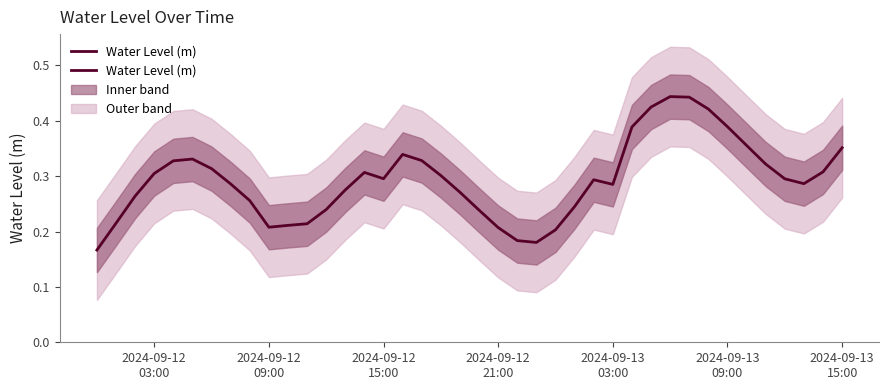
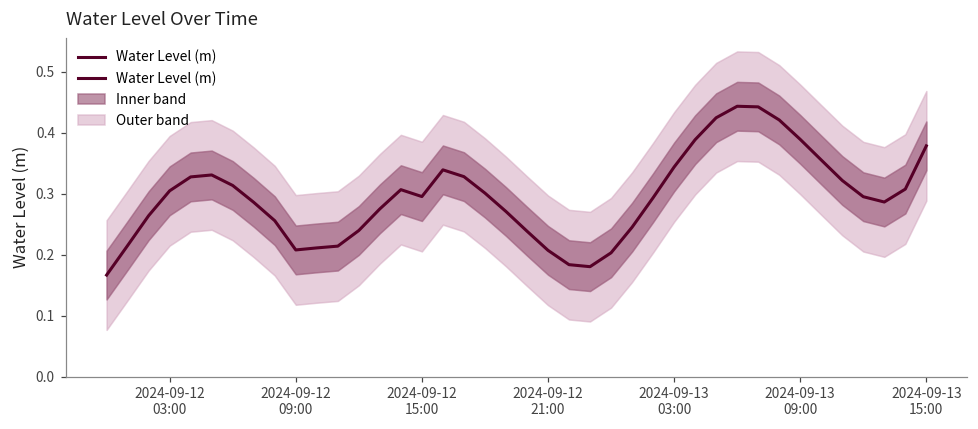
  {
    "Water Level (m)": {
      "2024-09-12 03:00": 0.30,
      "2024-09-12 09:00": 0.21,
      "2024-09-12 15:00": 0.30,
      "2024-09-12 21:00": 0.21,
-     "2024-09-13 03:00": 0.29,
+     "2024-09-13 03:00": 0.34,
      "2024-09-13 09:00": 0.39,
-     "2024-09-13 15:00": 0.35
+     "2024-09-13 15:00": 0.38
    }
  }
